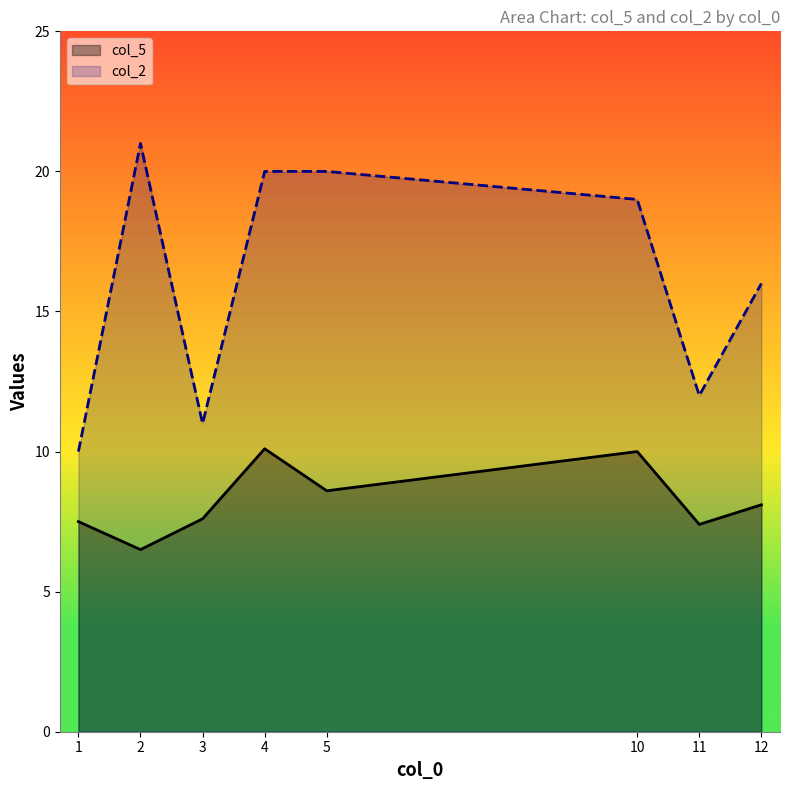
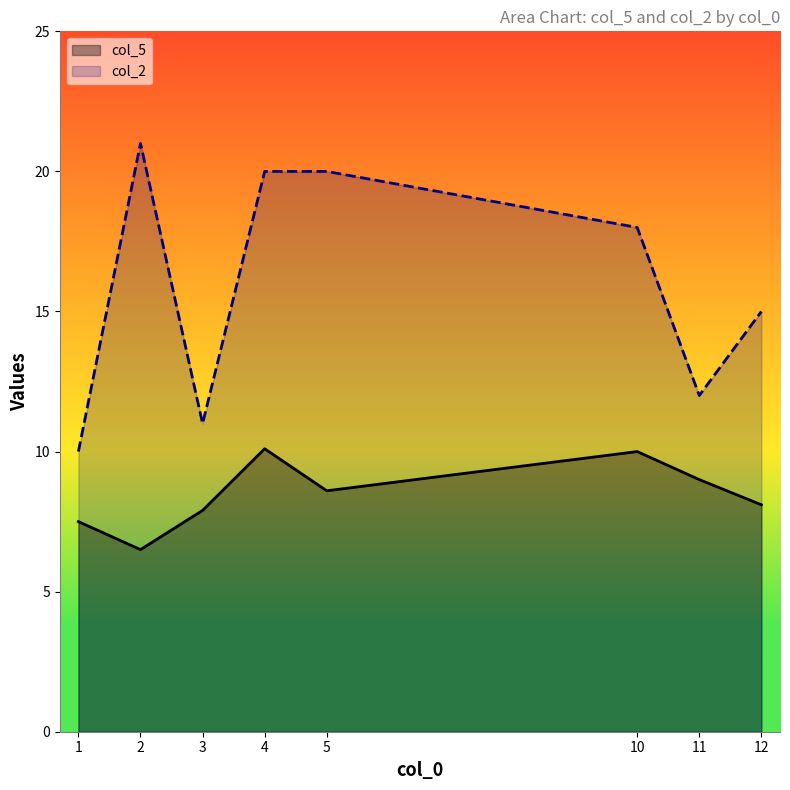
  {
    "col_5": {
      "1": 7.5,
      "2": 6.5,
-     "3": 7.6,
+     "3": 7.9,
      "4": 10.1,
      "5": 8.6,
      "10": 10.0,
-     "11": 7.4,
+     "11": 9.0,
      "12": 8.1
    },
    "col_2": {
      "1": 10,
      "2": 21,
      "3": 11,
      "4": 20,
      "5": 20,
-     "10": 19,
+     "10": 18,
      "11": 12,
-     "12": 16
+     "12": 15
    }
  }
